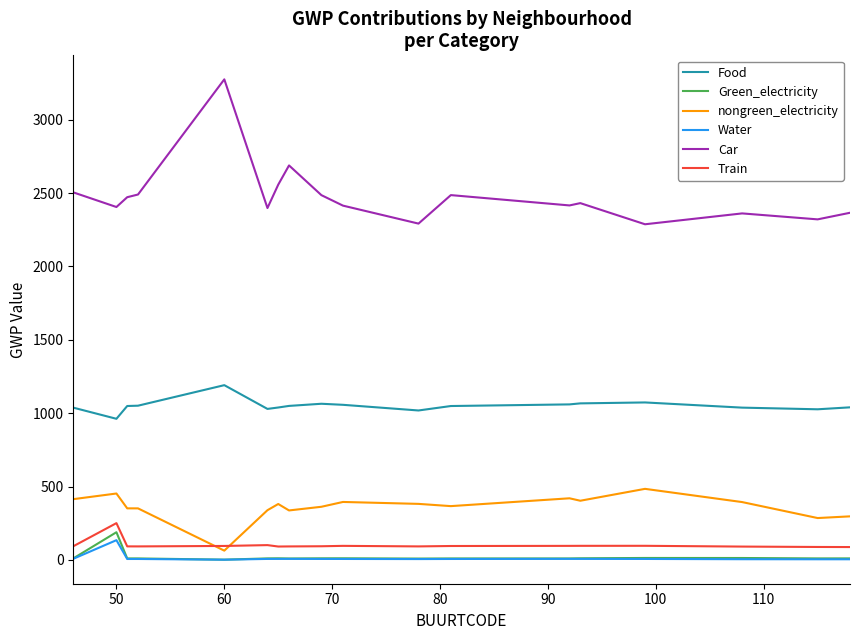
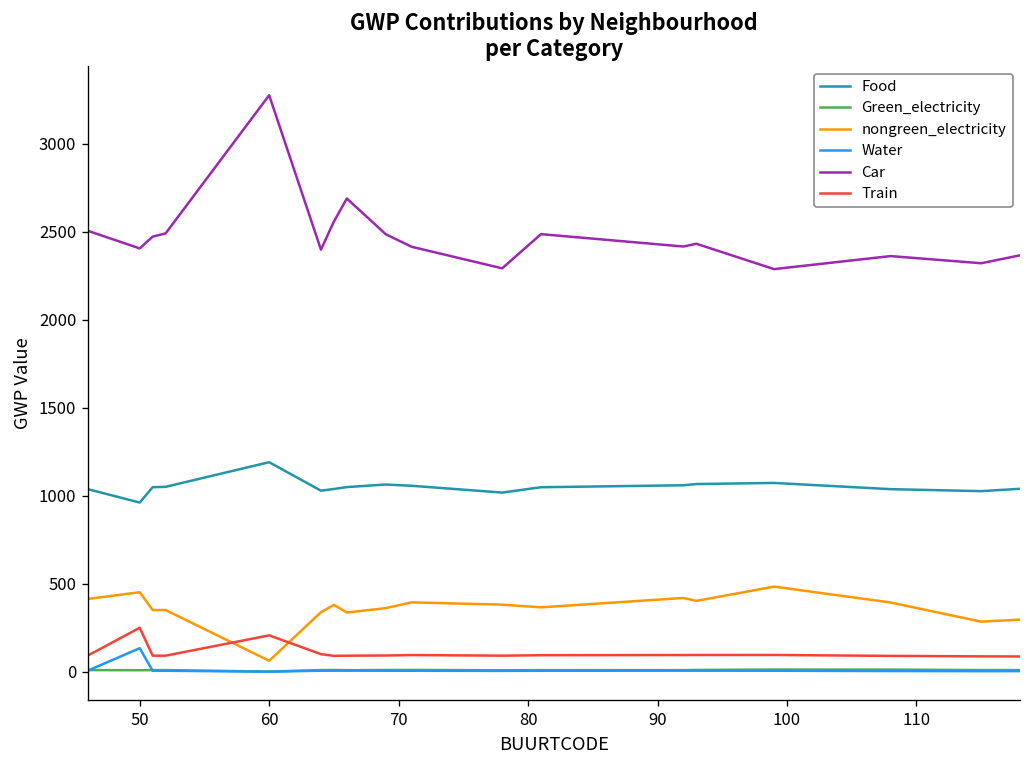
  {
    "Food": {
      "50": 960,
      "60": 1190
    },
    "Green_electricity": {
-     "50": 190
+     "50": 10
    },
    "nongreen_electricity": {
      "50": 450,
      "60": 60
    },
    "Water": {
      "50": 130
    },
    "Car": {
      "50": 2400,
      "60": 3270
    },
    "Train": {
      "50": 250,
-     "60": 100
+     "60": 210
    }
  }
